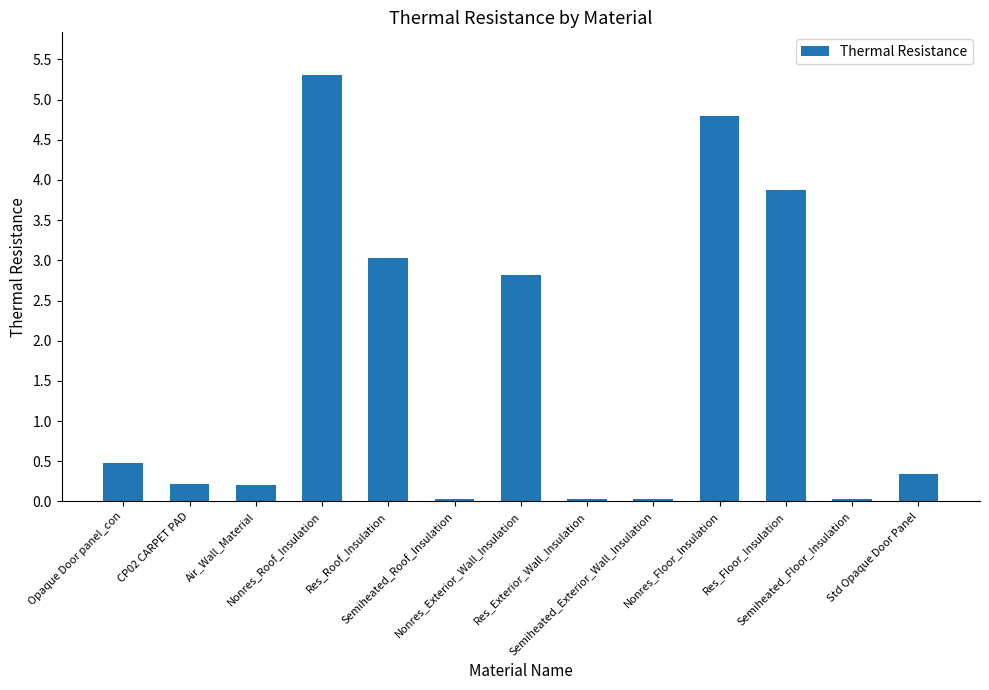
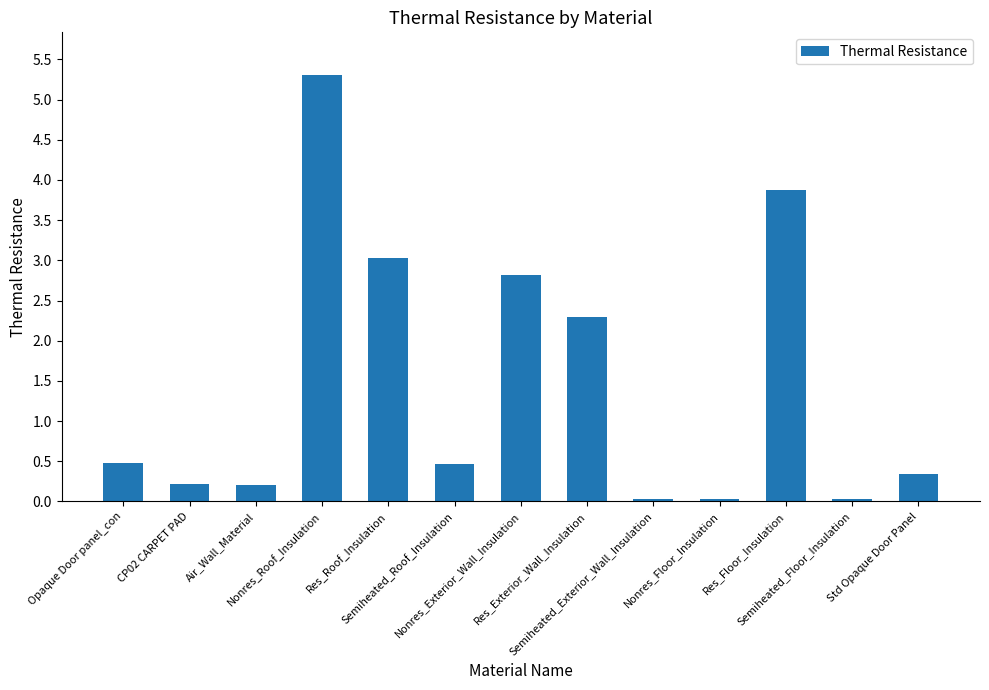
  {
    "Opaque Door panel_con": 0.5,
    "CP02 CARPET PAD": 0.2,
    "Air_Wall_Material": 0.2,
    "Nonres_Roof_Insulation": 5.3,
    "Res_Roof_Insulation": 3.0,
-   "Semiheated_Roof_Insulation": 0.0,
+   "Semiheated_Roof_Insulation": 0.5,
    "Nonres_Exterior_Wall_Insulation": 2.8,
-   "Res_Exterior_Wall_Insulation": 0.0,
-   "Nonres_Floor_Insulation": 4.8,
+   "Res_Exterior_Wall_Insulation": 2.3,
+   "Nonres_Floor_Insulation": 0.0,
    "Res_Floor_Insulation": 3.9,
    "Std Opaque Door Panel": 0.3
  }
